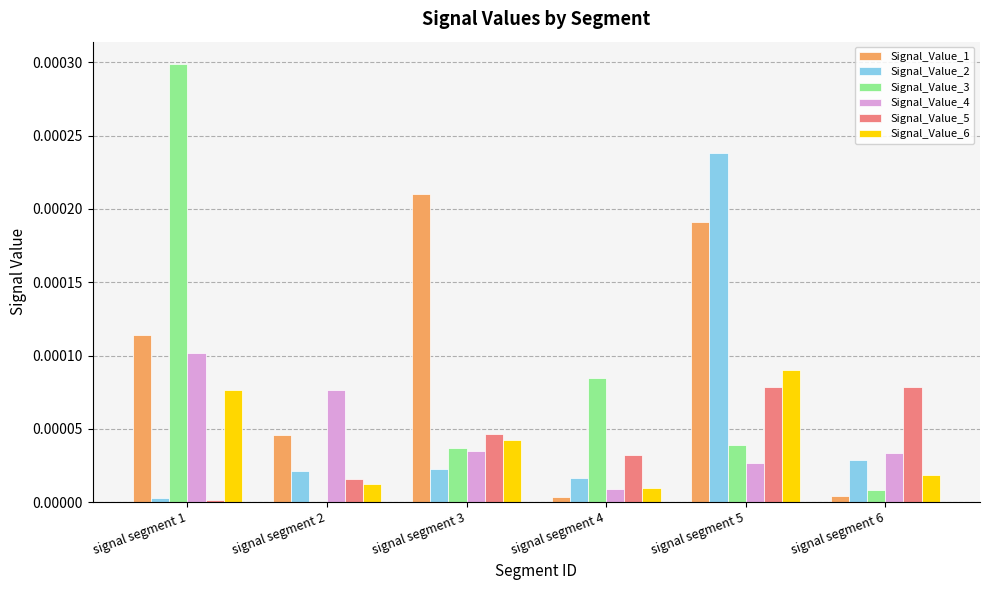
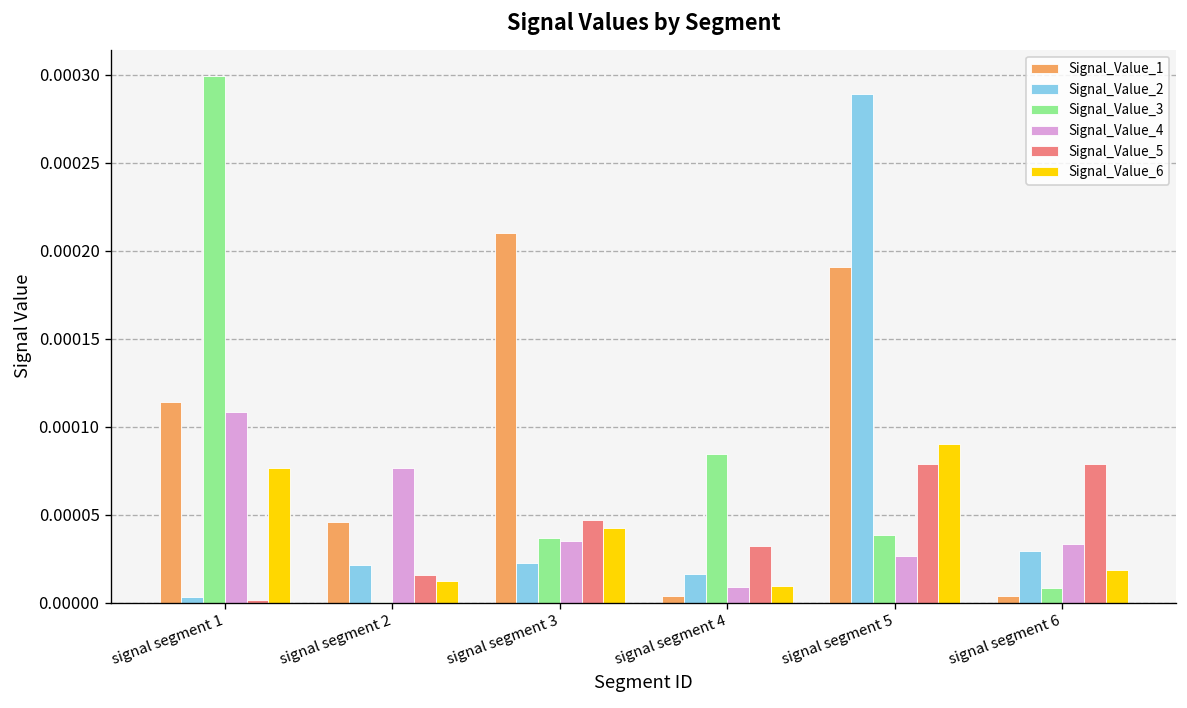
  {
    "Signal_Value_2": {
      "signal segment 1": 0.000003,
      "signal segment 2": 0.000021,
      "signal segment 3": 0.000022,
      "signal segment 4": 0.000016,
-     "signal segment 5": 0.000238,
+     "signal segment 5": 0.000289,
      "signal segment 6": 0.000029
    },
    "Signal_Value_3": {
      "signal segment 1": 0.000299,
      "signal segment 3": 0.000037,
      "signal segment 4": 0.000084,
      "signal segment 5": 0.000039,
      "signal segment 6": 0.000008
    },
    "Signal_Value_4": {
-     "signal segment 1": 0.000102,
+     "signal segment 1": 0.000108,
      "signal segment 2": 0.000077,
      "signal segment 3": 0.000035,
      "signal segment 4": 0.000009,
      "signal segment 5": 0.000026,
      "signal segment 6": 0.000034
    },
    "Signal_Value_6": {
      "signal segment 1": 0.000076,
      "signal segment 2": 0.000012,
      "signal segment 3": 0.000042,
      "signal segment 4": 0.000010,
      "signal segment 5": 0.000090,
      "signal segment 6": 0.000019
    }
  }
